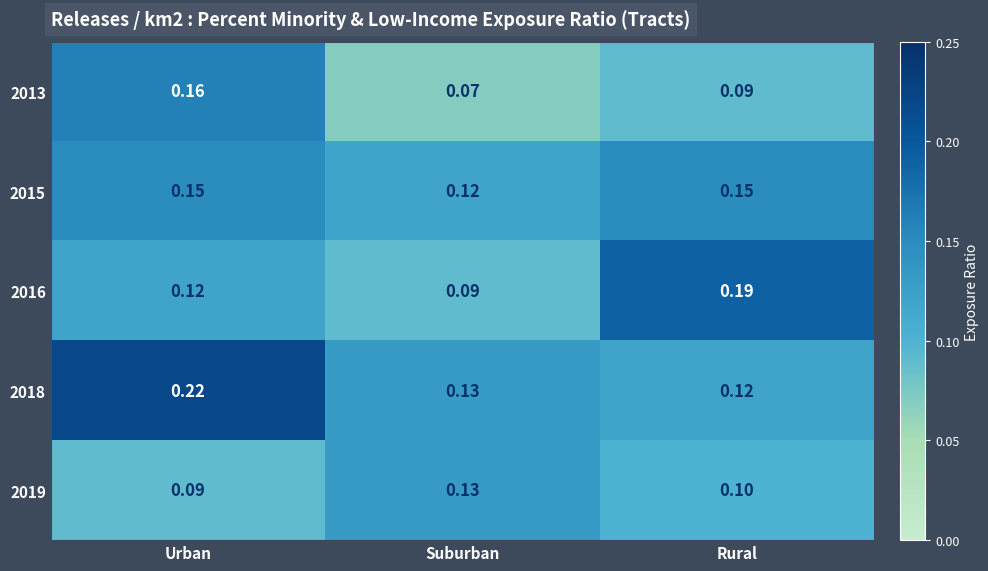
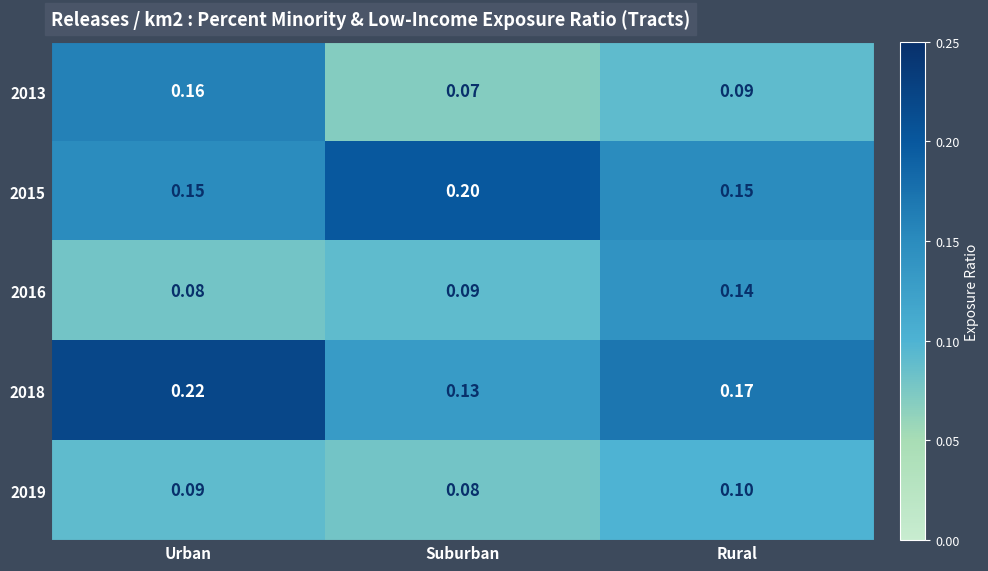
  {
    "2013": {
      "Urban": 0.16,
      "Suburban": 0.07,
      "Rural": 0.09
    },
    "2015": {
      "Urban": 0.15,
-     "Suburban": 0.12,
+     "Suburban": 0.20,
      "Rural": 0.15
    },
    "2016": {
-     "Urban": 0.12,
+     "Urban": 0.08,
      "Suburban": 0.09,
-     "Rural": 0.19
+     "Rural": 0.14
    },
    "2018": {
      "Urban": 0.22,
      "Suburban": 0.13,
-     "Rural": 0.12
+     "Rural": 0.17
    },
    "2019": {
      "Urban": 0.09,
-     "Suburban": 0.13,
+     "Suburban": 0.08,
      "Rural": 0.10
    }
  }
